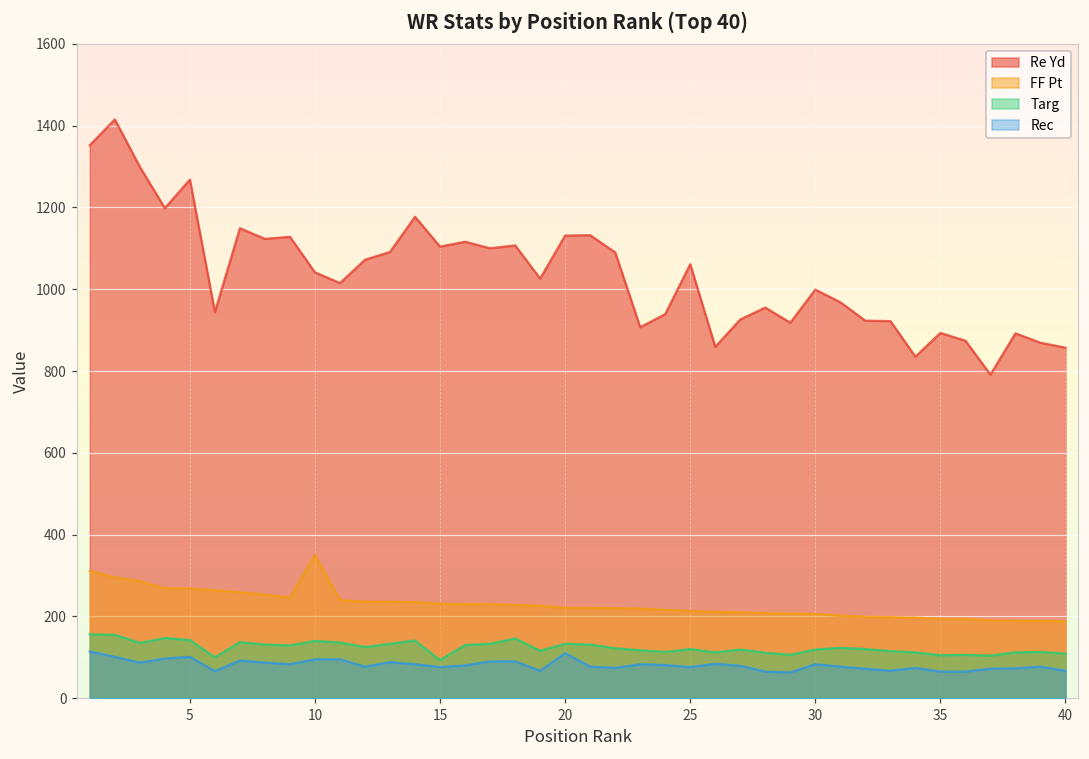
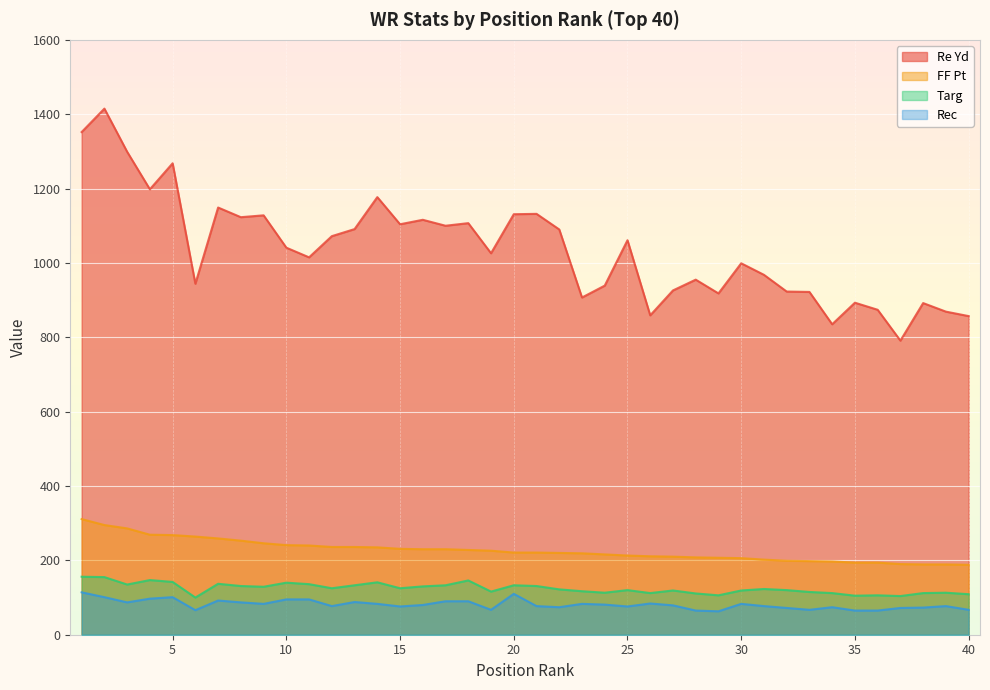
  {
    "Re Yd": {
      "5": 1270,
      "10": 1040,
      "15": 1100,
      "20": 1130,
      "25": 1060,
      "30": 1000,
      "35": 890,
      "40": 860
    },
    "FF Pt": {
      "5": 270,
-     "10": 350,
+     "10": 240,
      "15": 230,
      "20": 220,
      "25": 210,
      "30": 210,
      "35": 190,
      "40": 190
    },
    "Targ": {
      "5": 140,
      "10": 140,
-     "15": 90,
+     "15": 130,
      "20": 130,
      "25": 120,
      "30": 120,
      "35": 110,
      "40": 110
    },
    "Rec": {
      "5": 100,
      "10": 100,
      "15": 80,
      "20": 110,
      "25": 80,
      "30": 80,
      "35": 70,
      "40": 70
    }
  }
